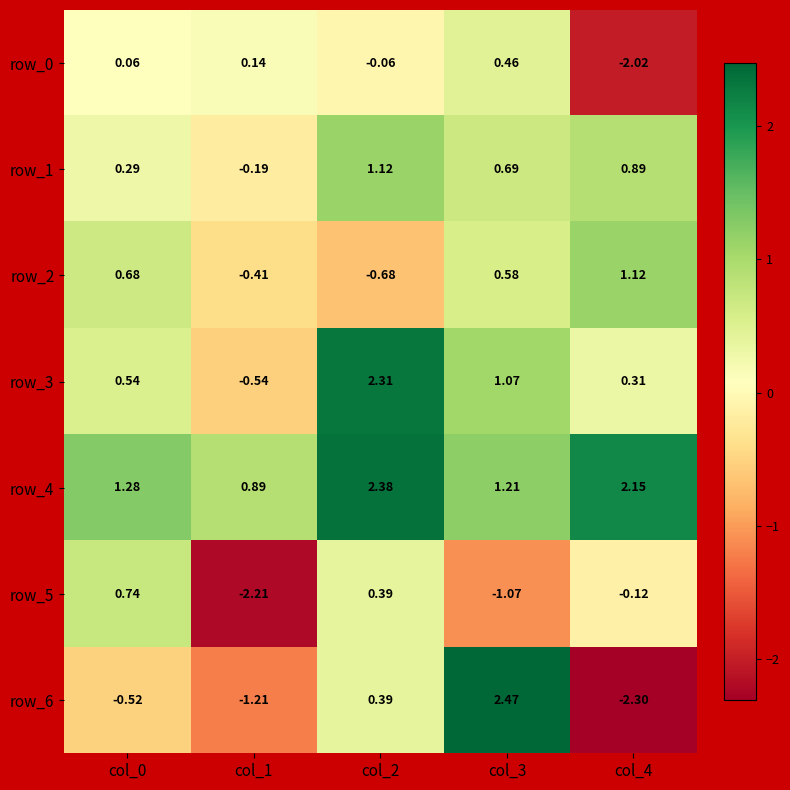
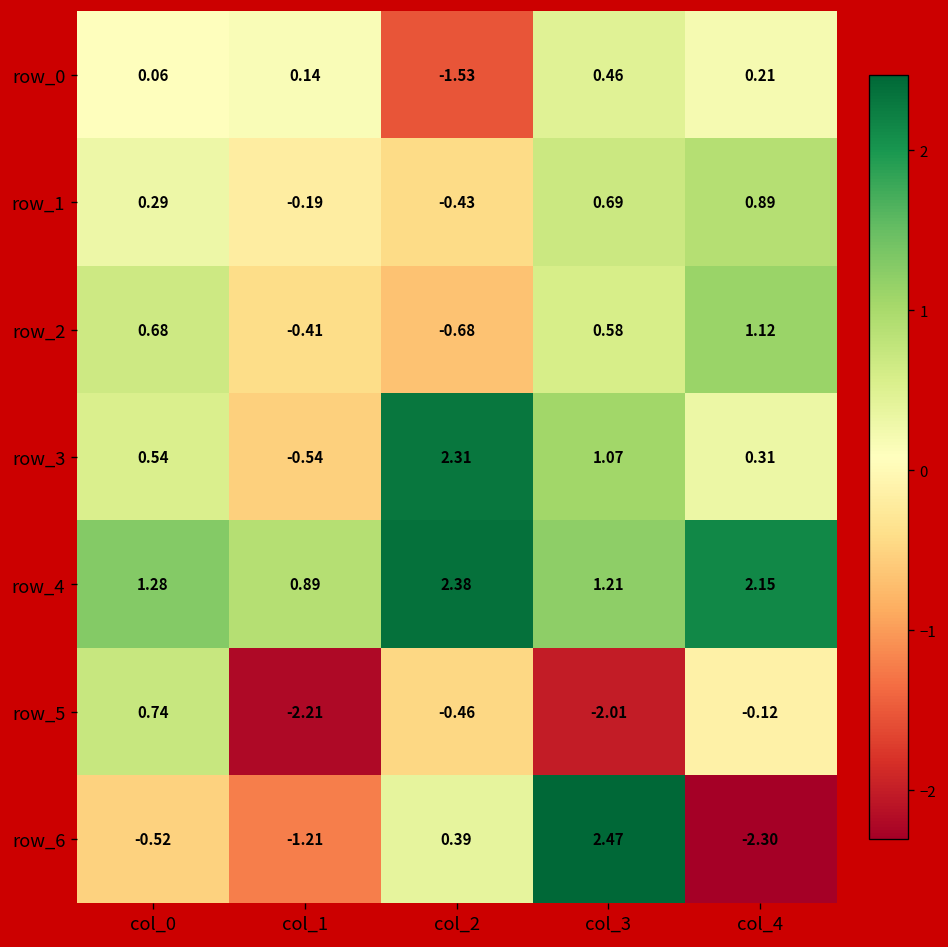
  {
    "row_0": {
      "col_0": 0.06,
      "col_1": 0.14,
-     "col_2": -0.06,
+     "col_2": -1.53,
      "col_3": 0.46,
-     "col_4": -2.02
+     "col_4": 0.21
    },
    "row_1": {
      "col_0": 0.29,
      "col_1": -0.19,
-     "col_2": 1.12,
+     "col_2": -0.43,
      "col_3": 0.69,
      "col_4": 0.89
    },
    "row_2": {
      "col_0": 0.68,
      "col_1": -0.41,
      "col_2": -0.68,
      "col_3": 0.58,
      "col_4": 1.12
    },
    "row_3": {
      "col_0": 0.54,
      "col_1": -0.54,
      "col_2": 2.31,
      "col_3": 1.07,
      "col_4": 0.31
    },
    "row_4": {
      "col_0": 1.28,
      "col_1": 0.89,
      "col_2": 2.38,
      "col_3": 1.21,
      "col_4": 2.15
    },
    "row_5": {
      "col_0": 0.74,
      "col_1": -2.21,
-     "col_2": 0.39,
-     "col_3": -1.07,
+     "col_2": -0.46,
+     "col_3": -2.01,
      "col_4": -0.12
    },
    "row_6": {
      "col_0": -0.52,
      "col_1": -1.21,
      "col_2": 0.39,
      "col_3": 2.47,
      "col_4": -2.30
    }
  }
